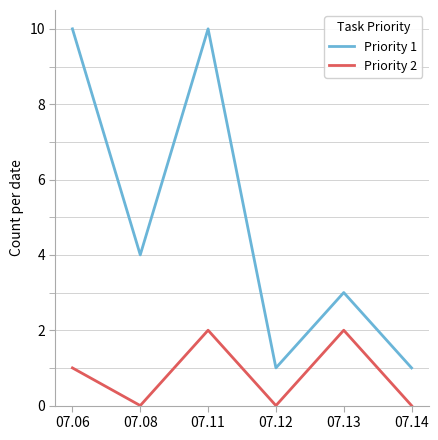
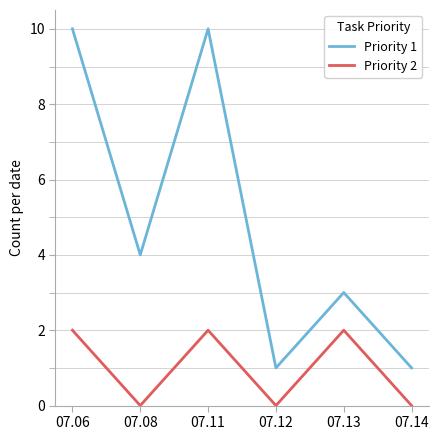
  {
    "Priority 1": {
      "07.06": 10,
      "07.08": 4,
      "07.11": 10,
      "07.12": 1,
      "07.13": 3,
      "07.14": 1
    },
    "Priority 2": {
-     "07.06": 1,
+     "07.06": 2,
      "07.08": 0,
      "07.11": 2,
      "07.12": 0,
      "07.13": 2,
      "07.14": 0
    }
  }
